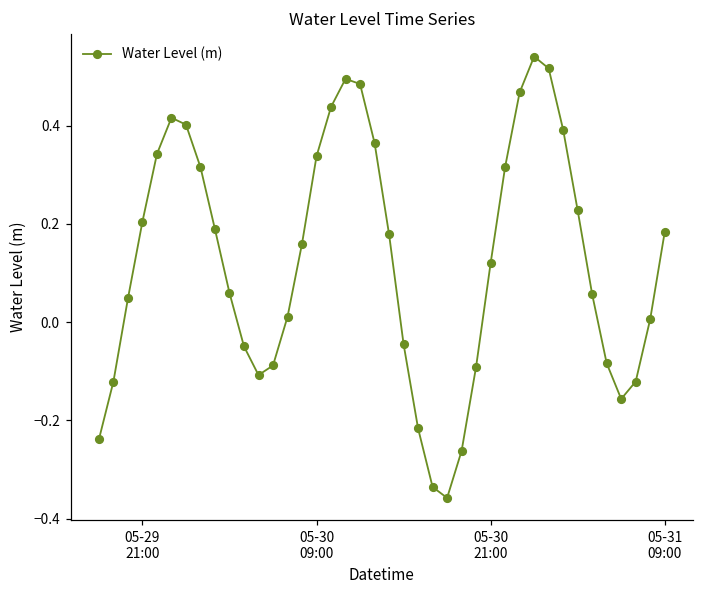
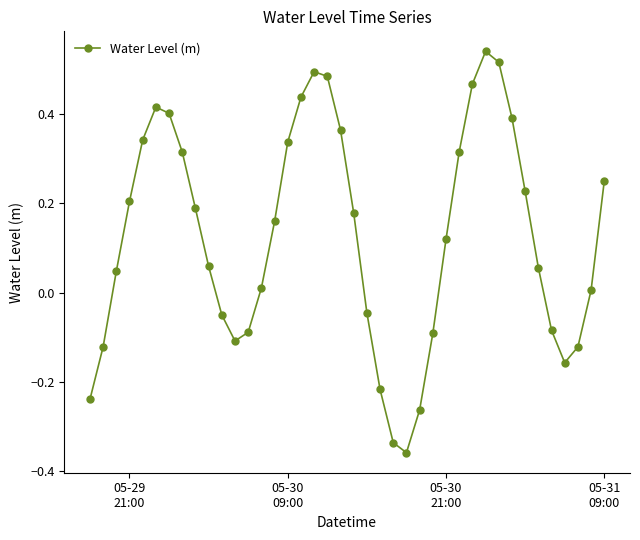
  {
    "05-29 21:00": 0.20,
    "05-30 09:00": 0.34,
    "05-30 21:00": 0.12,
-   "05-31 09:00": 0.18
+   "05-31 09:00": 0.25
  }
